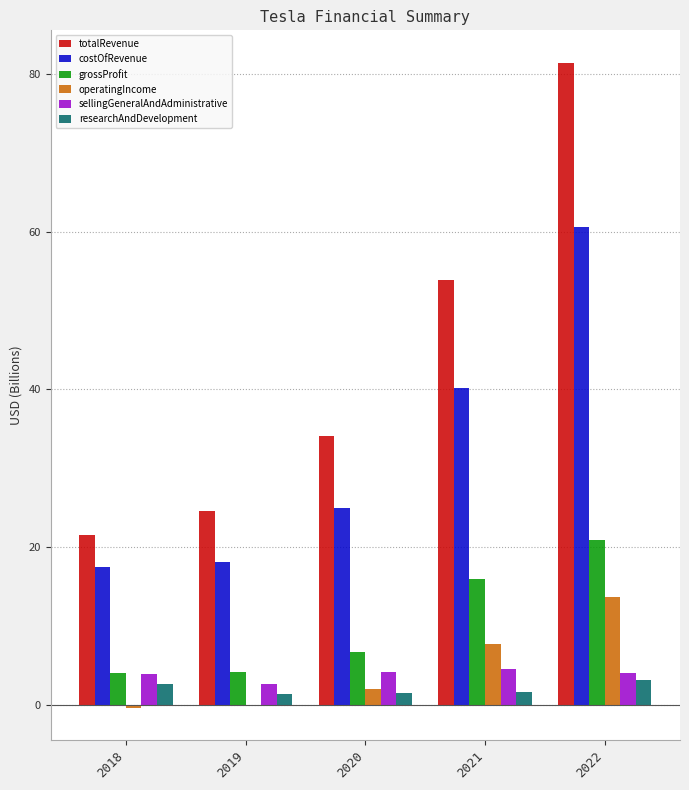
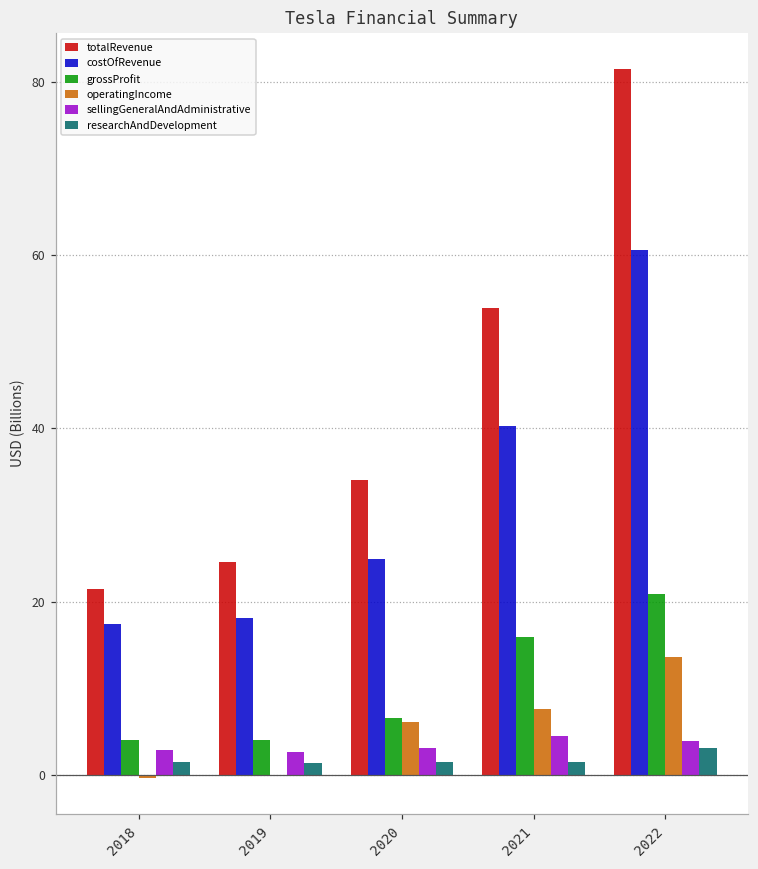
  {
    "totalRevenue": {
      "2018": 21,
      "2019": 25,
      "2020": 34,
      "2021": 54,
      "2022": 81
    },
    "costOfRevenue": {
      "2018": 17,
      "2019": 18,
      "2020": 25,
      "2021": 40,
      "2022": 61
    },
    "grossProfit": {
      "2018": 4,
      "2019": 4,
      "2020": 7,
      "2021": 16,
      "2022": 21
    },
    "operatingIncome": {
      "2018": 0,
-     "2020": 2,
+     "2020": 6,
      "2021": 8,
      "2022": 14
    },
    "sellingGeneralAndAdministrative": {
-     "2018": 4,
+     "2018": 3,
      "2019": 3,
-     "2020": 4,
+     "2020": 3,
      "2021": 5,
      "2022": 4
    },
    "researchAndDevelopment": {
-     "2018": 3,
+     "2018": 1,
      "2019": 1,
      "2020": 1,
      "2021": 2,
      "2022": 3
    }
  }
